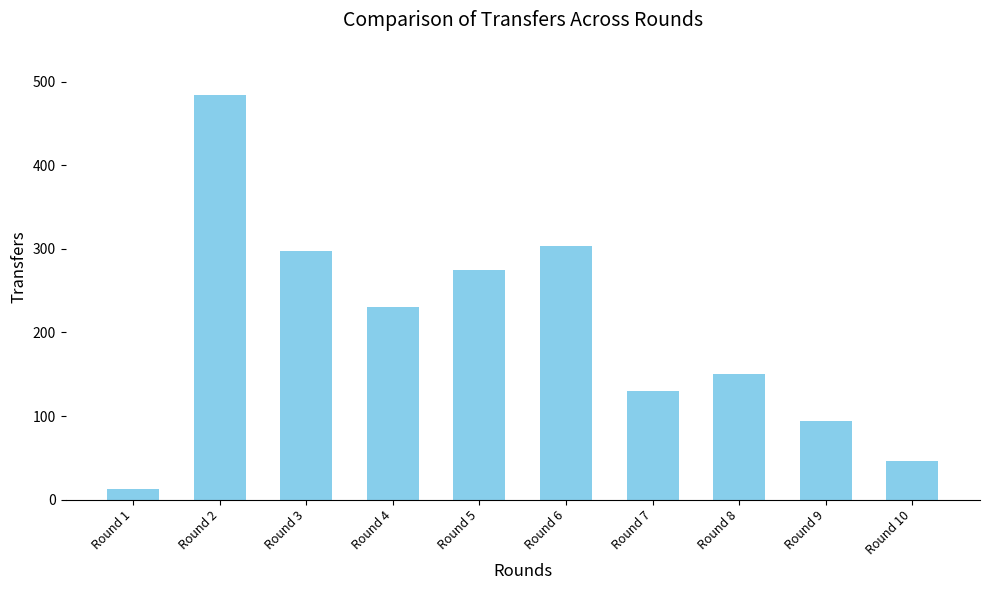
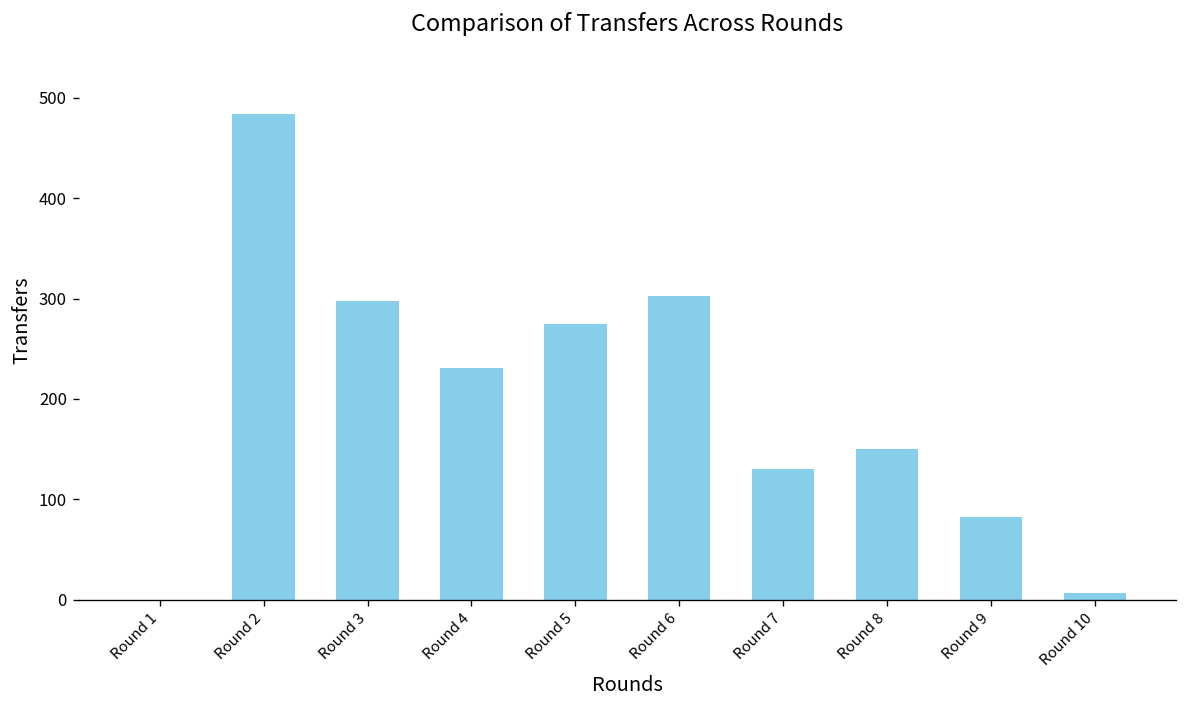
  {
-   "Round 1": 10,
+   "Round 1": 0,
    "Round 2": 480,
    "Round 3": 300,
    "Round 4": 230,
    "Round 5": 280,
    "Round 6": 300,
    "Round 7": 130,
    "Round 8": 150,
-   "Round 9": 90,
-   "Round 10": 50
+   "Round 9": 80,
+   "Round 10": 10
  }
